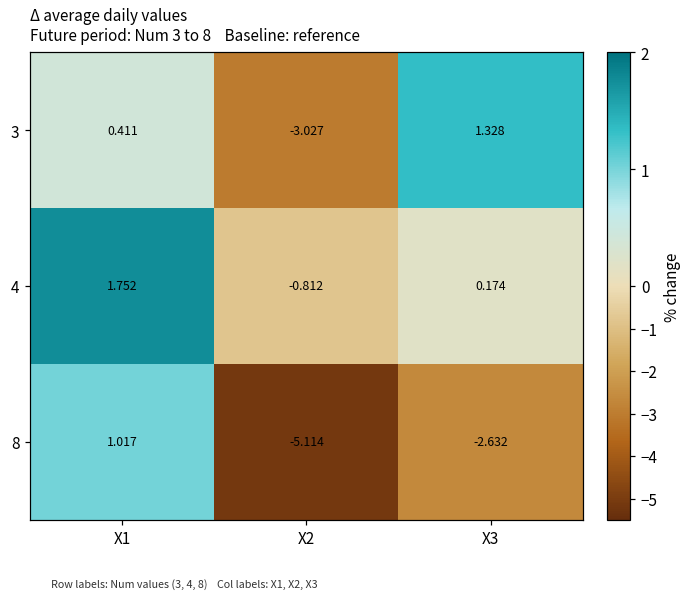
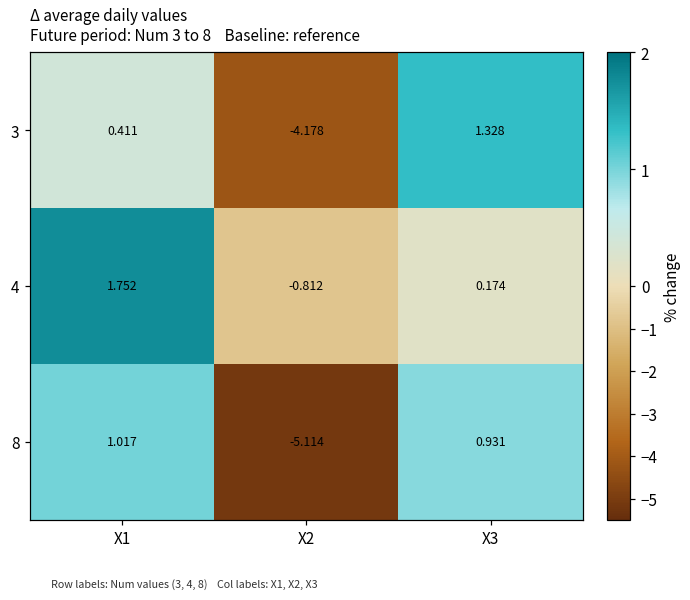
  {
    "3": {
      "X1": 0.411,
-     "X2": -3.027,
+     "X2": -4.178,
      "X3": 1.328
    },
    "4": {
      "X1": 1.752,
      "X2": -0.812,
      "X3": 0.174
    },
    "8": {
      "X1": 1.017,
      "X2": -5.114,
-     "X3": -2.632
+     "X3": 0.931
    }
  }
